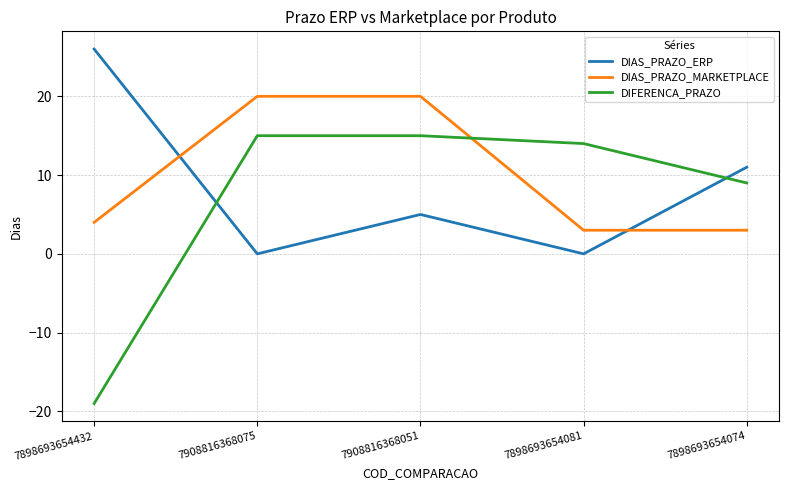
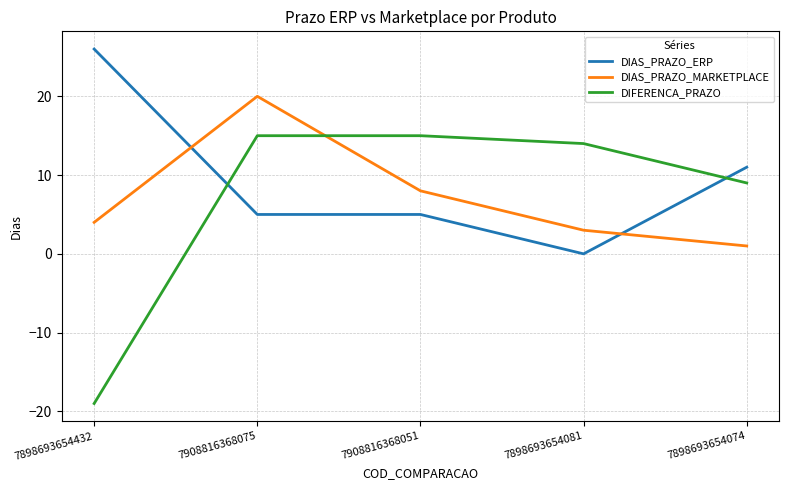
  {
    "DIAS_PRAZO_ERP": {
      "7898693654432": 26,
-     "7908816368075": 0,
+     "7908816368075": 5,
      "7908816368051": 5,
      "7898693654081": 0,
      "7898693654074": 11
    },
    "DIAS_PRAZO_MARKETPLACE": {
      "7898693654432": 4,
      "7908816368075": 20,
-     "7908816368051": 20,
+     "7908816368051": 8,
      "7898693654081": 3,
-     "7898693654074": 3
+     "7898693654074": 1
    },
    "DIFERENCA_PRAZO": {
      "7898693654432": -19,
      "7908816368075": 15,
      "7908816368051": 15,
      "7898693654081": 14,
      "7898693654074": 9
    }
  }
